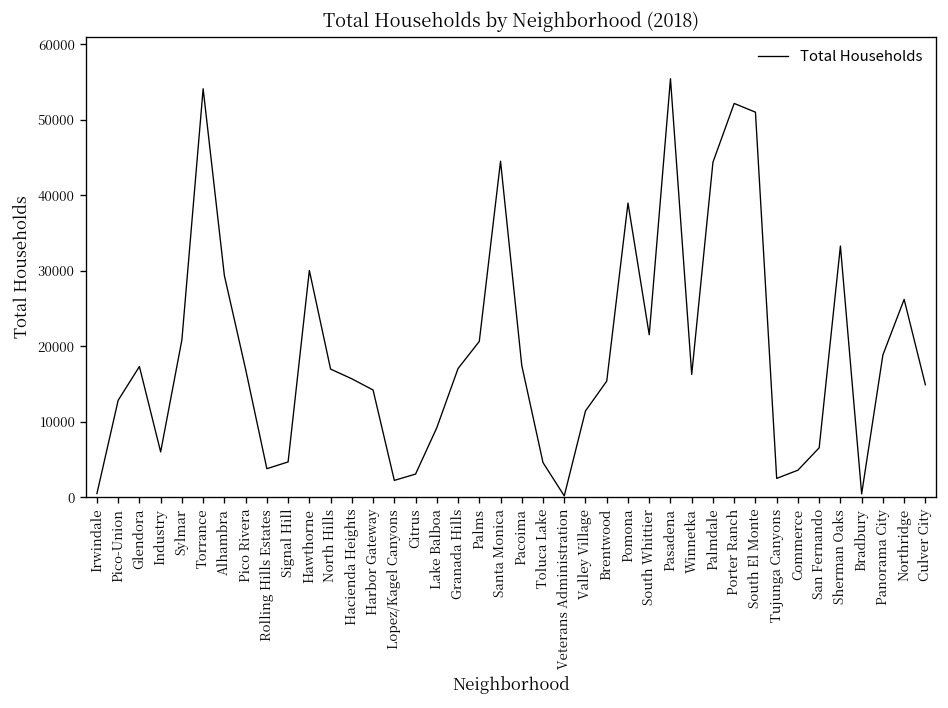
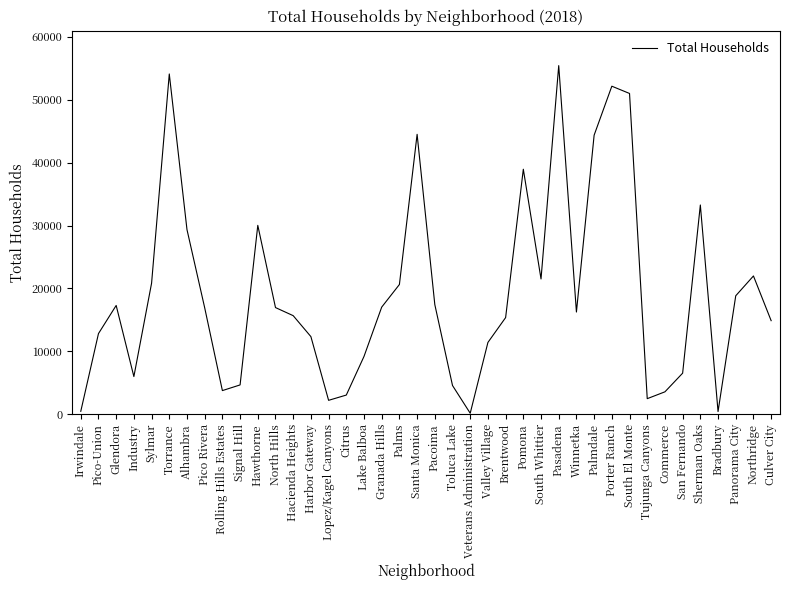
  {
    "Irwindale": 0,
    "Pico-Union": 13000,
    "Glendora": 17000,
    "Industry": 6000,
    "Sylmar": 21000,
    "Torrance": 54000,
    "Alhambra": 29000,
    "Pico Rivera": 17000,
    "Rolling Hills Estates": 4000,
    "Signal Hill": 5000,
    "Hawthorne": 30000,
    "North Hills": 17000,
    "Hacienda Heights": 16000,
-   "Harbor Gateway": 14000,
+   "Harbor Gateway": 12000,
    "Lopez/Kagel Canyons": 2000,
    "Citrus": 3000,
    "Lake Balboa": 9000,
    "Granada Hills": 17000,
    "Palms": 21000,
    "Santa Monica": 44000,
    "Pacoima": 17000,
    "Toluca Lake": 5000,
    "Veterans Administration": 0,
    "Valley Village": 11000,
    "Brentwood": 15000,
    "Pomona": 39000,
    "South Whittier": 22000,
    "Pasadena": 55000,
    "Winnetka": 16000,
    "Palmdale": 44000,
    "Porter Ranch": 52000,
    "South El Monte": 51000,
    "Tujunga Canyons": 2000,
    "Commerce": 4000,
    "San Fernando": 7000,
    "Sherman Oaks": 33000,
    "Bradbury": 0,
    "Panorama City": 19000,
-   "Northridge": 26000,
+   "Northridge": 22000,
    "Culver City": 15000
  }
